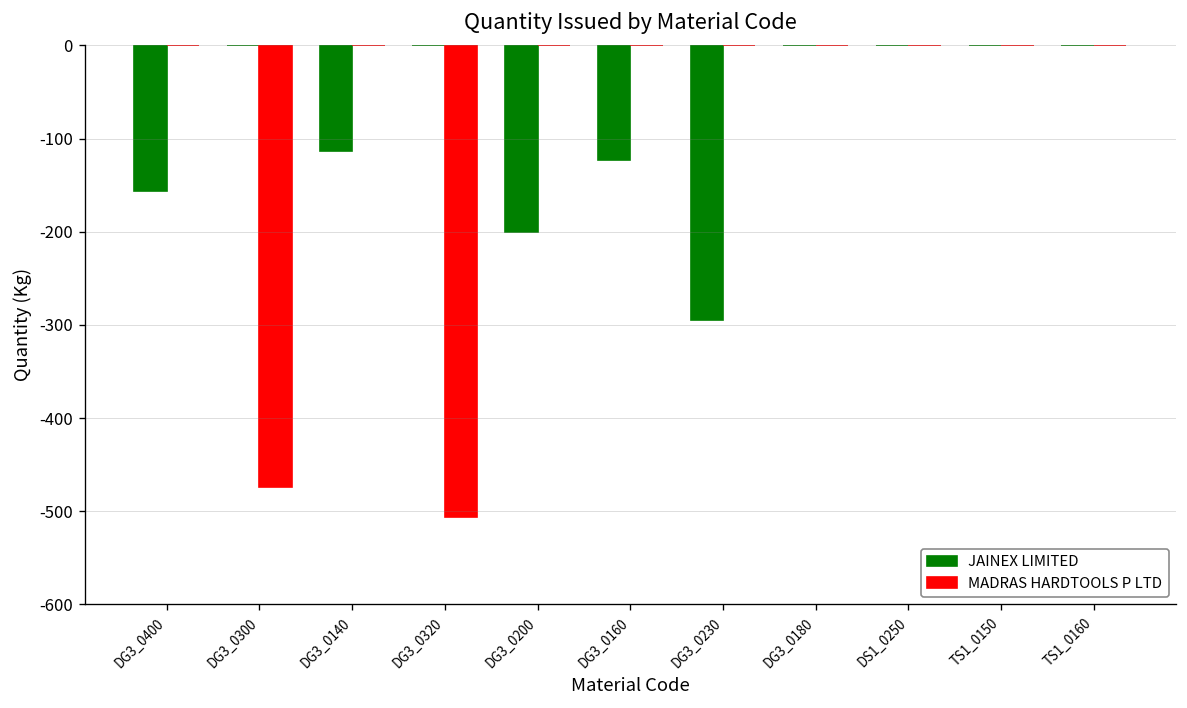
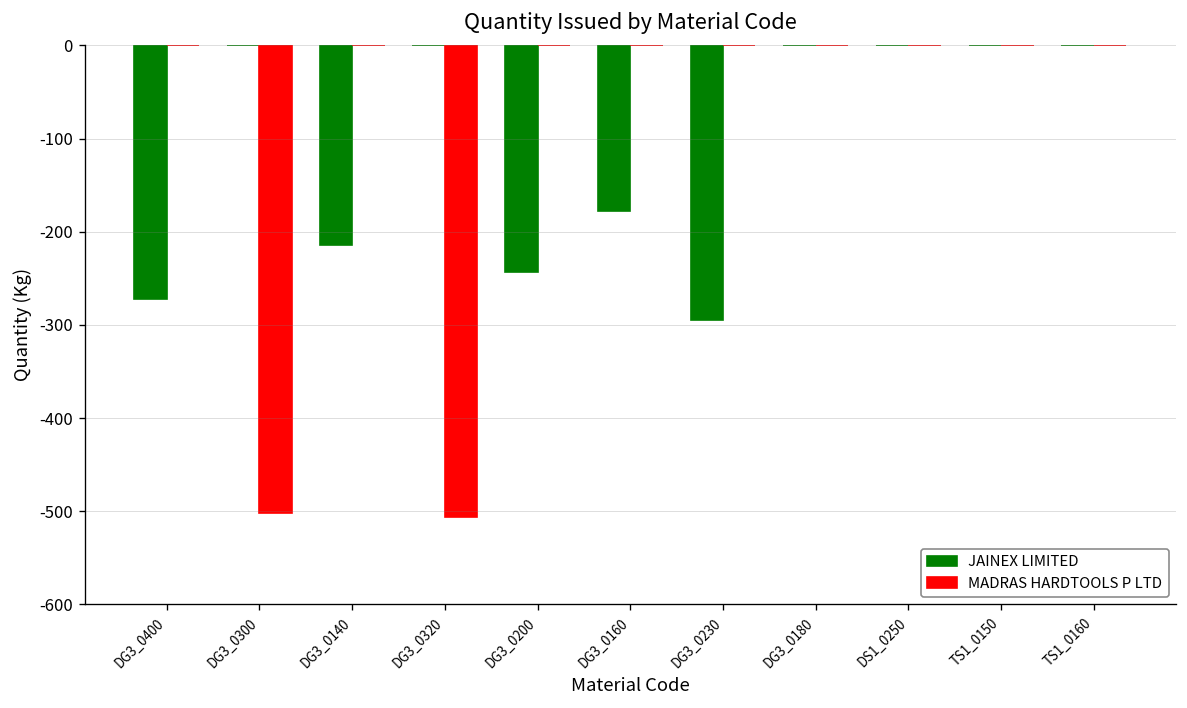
  {
    "JAINEX LIMITED": {
-     "DG3_0400": -160,
+     "DG3_0400": -270,
      "DG3_0300": 0,
-     "DG3_0140": -110,
+     "DG3_0140": -210,
      "DG3_0320": 0,
-     "DG3_0200": -200,
-     "DG3_0160": -120,
+     "DG3_0200": -240,
+     "DG3_0160": -180,
      "DG3_0230": -300,
      "DG3_0180": 0,
      "DS1_0250": 0,
      "TS1_0150": 0,
      "TS1_0160": 0
    },
    "MADRAS HARDTOOLS P LTD": {
      "DG3_0400": 0,
-     "DG3_0300": -470,
+     "DG3_0300": -500,
      "DG3_0140": 0,
      "DG3_0320": -510,
      "DG3_0200": 0,
      "DG3_0160": 0,
      "DG3_0230": 0,
      "DG3_0180": 0,
      "DS1_0250": 0,
      "TS1_0150": 0,
      "TS1_0160": 0
    }
  }
